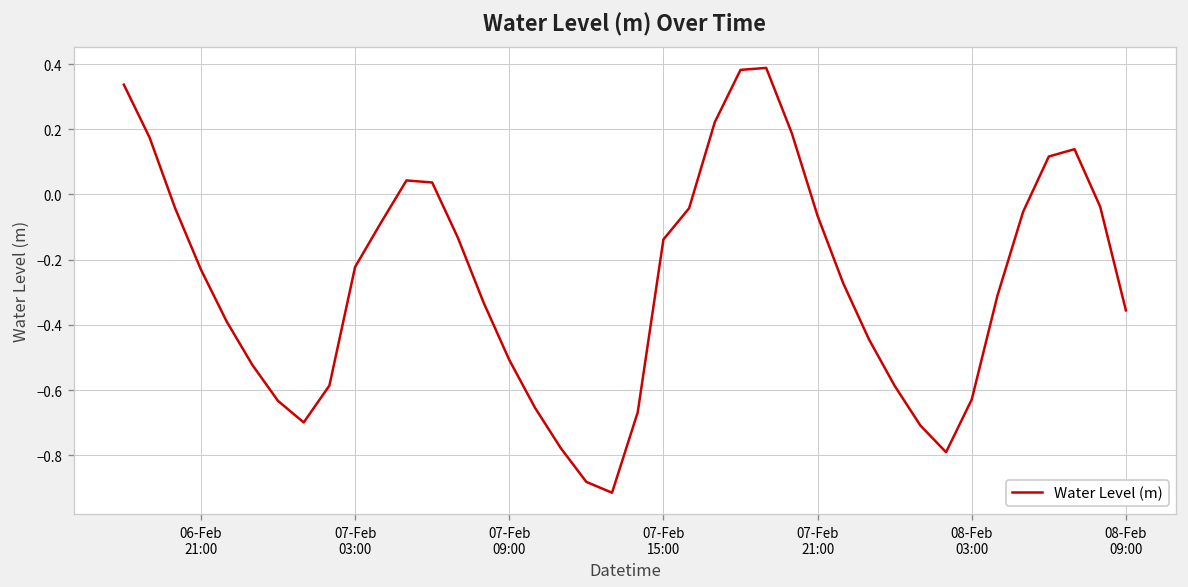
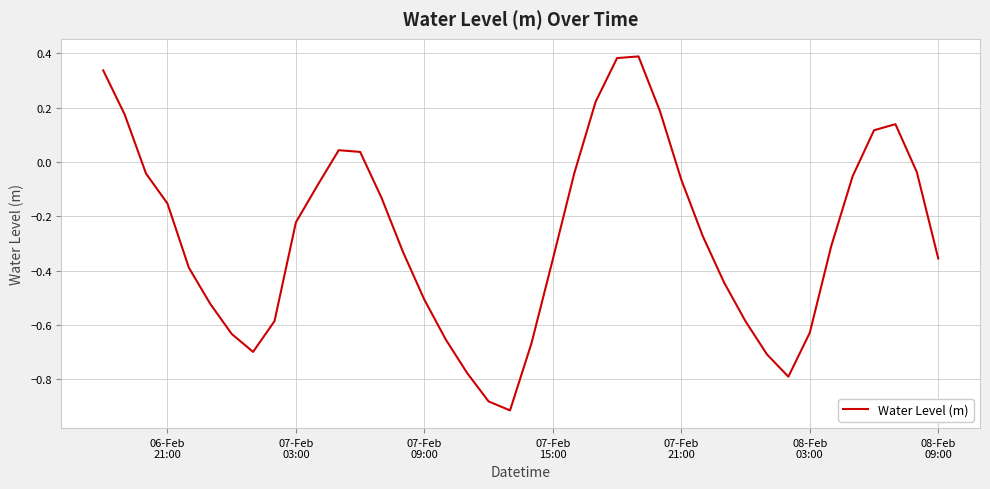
  {
-   "06-Feb 21:00": -0.23,
+   "06-Feb 21:00": -0.15,
    "07-Feb 03:00": -0.22,
    "07-Feb 09:00": -0.51,
-   "07-Feb 15:00": -0.14,
+   "07-Feb 15:00": -0.36,
    "07-Feb 21:00": -0.07,
    "08-Feb 03:00": -0.63,
    "08-Feb 09:00": -0.36
  }
